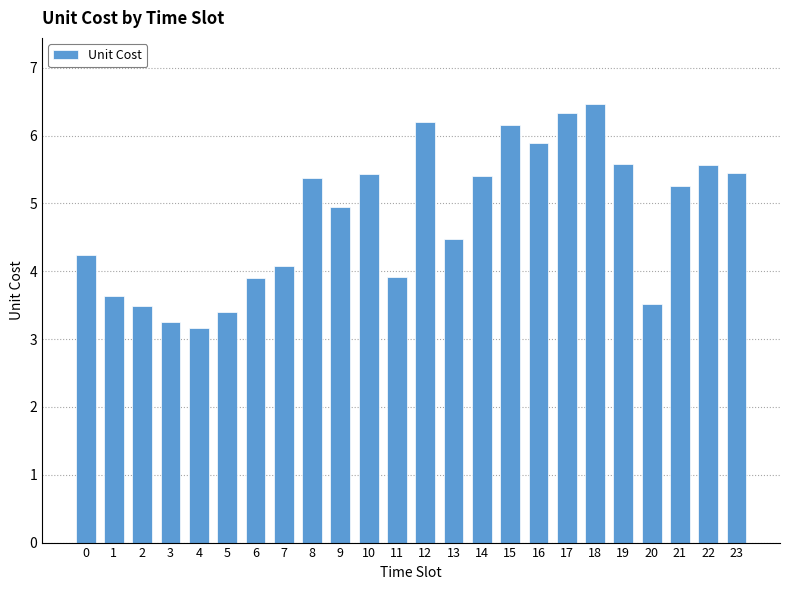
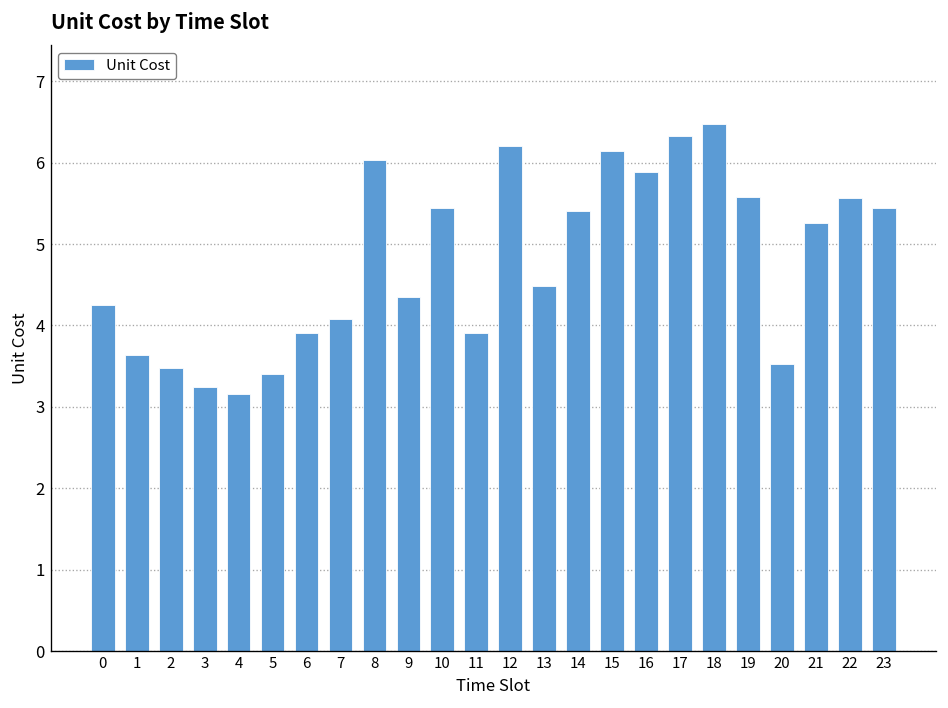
  {
    "0": 4.2,
    "1": 3.6,
    "2": 3.5,
    "3": 3.2,
    "4": 3.2,
    "5": 3.4,
    "6": 3.9,
    "7": 4.1,
-   "8": 5.4,
-   "9": 4.9,
+   "8": 6.0,
+   "9": 4.4,
    "10": 5.4,
    "11": 3.9,
    "12": 6.2,
    "13": 4.5,
    "14": 5.4,
    "15": 6.1,
    "16": 5.9,
    "17": 6.3,
    "18": 6.5,
    "19": 5.6,
    "20": 3.5,
    "21": 5.3,
    "22": 5.6,
    "23": 5.4
  }
